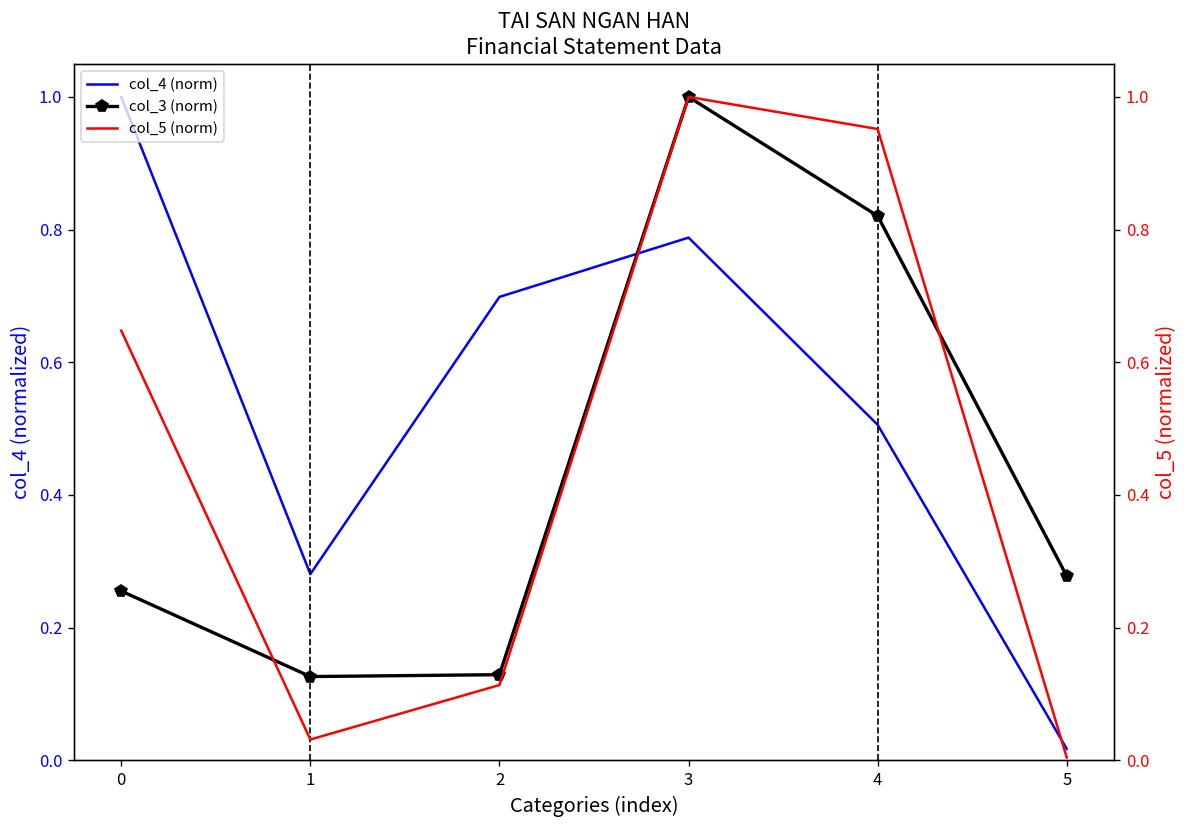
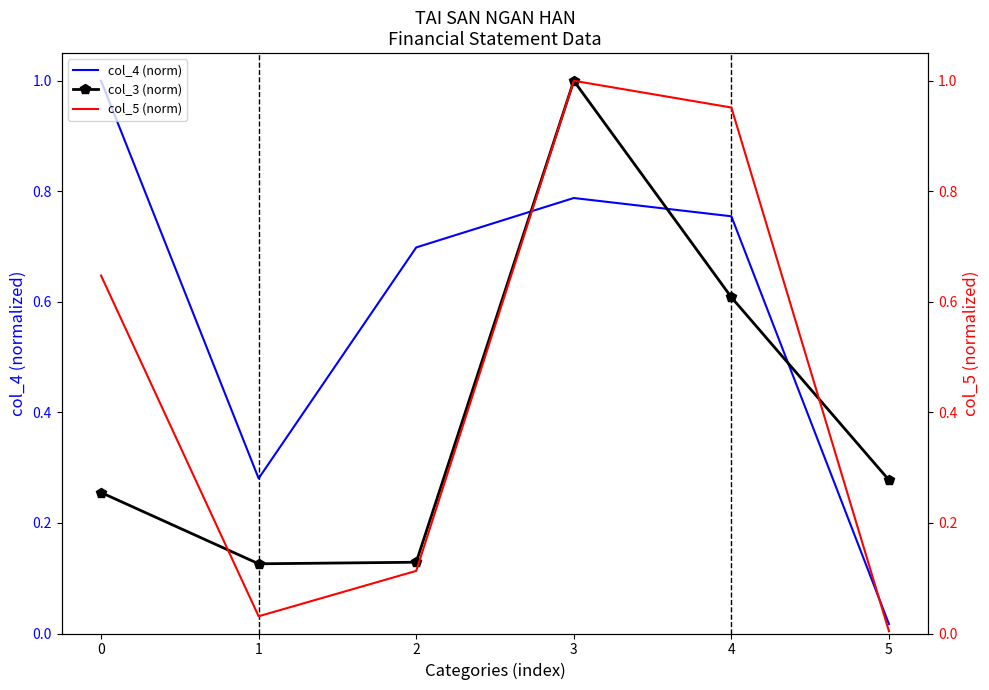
  {
    "col_4 (norm)": {
      "1": 0.28,
      "2": 0.70,
      "3": 0.79,
-     "4": 0.51,
+     "4": 0.75,
      "5": 0.02
    },
    "col_3 (norm)": {
      "0": 0.26,
      "1": 0.13,
      "2": 0.13,
      "3": 1.00,
-     "4": 0.82,
+     "4": 0.61,
      "5": 0.28
    },
    "col_5 (norm)": {
      "0": 0.65,
      "1": 0.03,
      "2": 0.11,
      "3": 1.00,
      "4": 0.95,
      "5": 0.00
    }
  }
